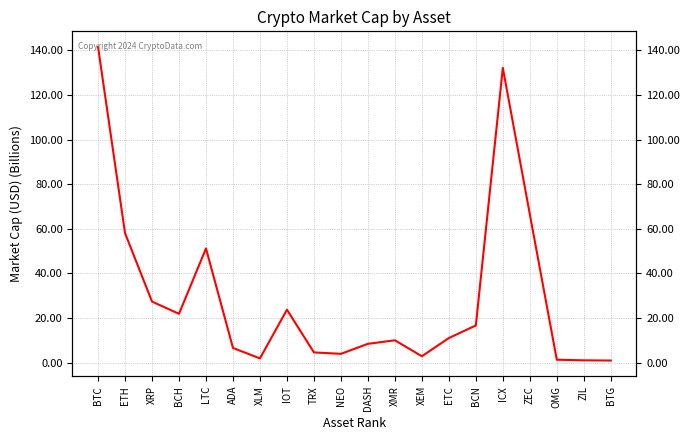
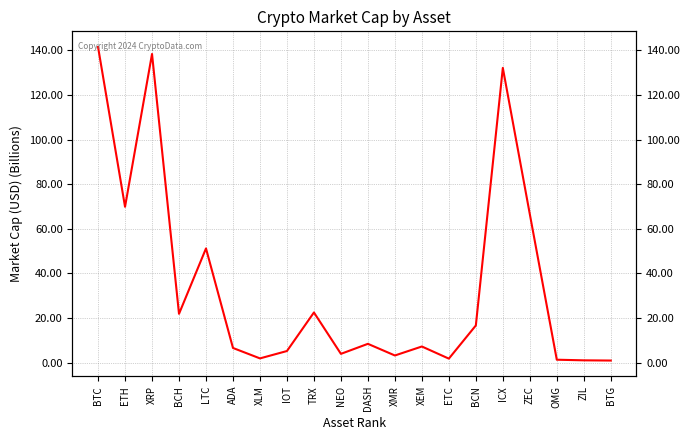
  {
-   "ETH": 58,
-   "XRP": 27,
+   "ETH": 70,
+   "XRP": 138,
    "BCH": 22,
    "LTC": 51,
    "ADA": 7,
    "XLM": 2,
-   "IOT": 24,
-   "TRX": 5,
+   "IOT": 5,
+   "TRX": 23,
    "NEO": 4,
    "DASH": 8,
-   "XMR": 10,
-   "XEM": 3,
-   "ETC": 11,
+   "XMR": 3,
+   "XEM": 7,
+   "ETC": 2,
    "BCN": 17,
    "ICX": 132,
    "ZEC": 67,
    "OMG": 1,
    "ZIL": 1,
    "BTG": 1
  }
